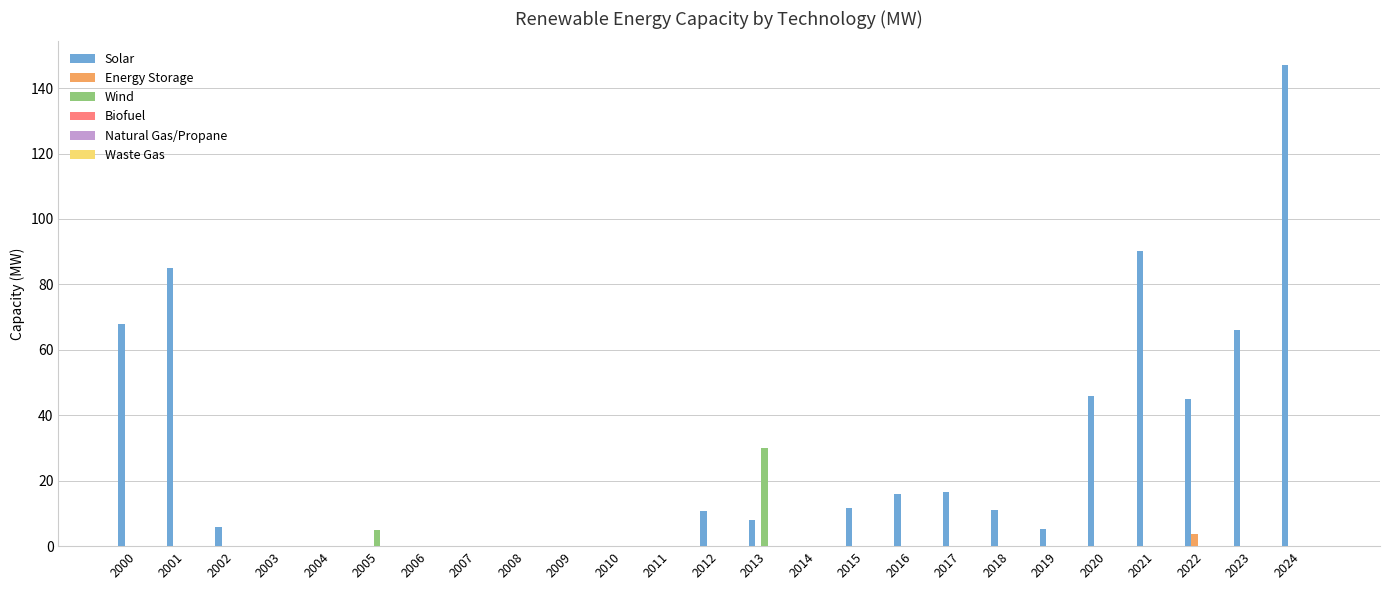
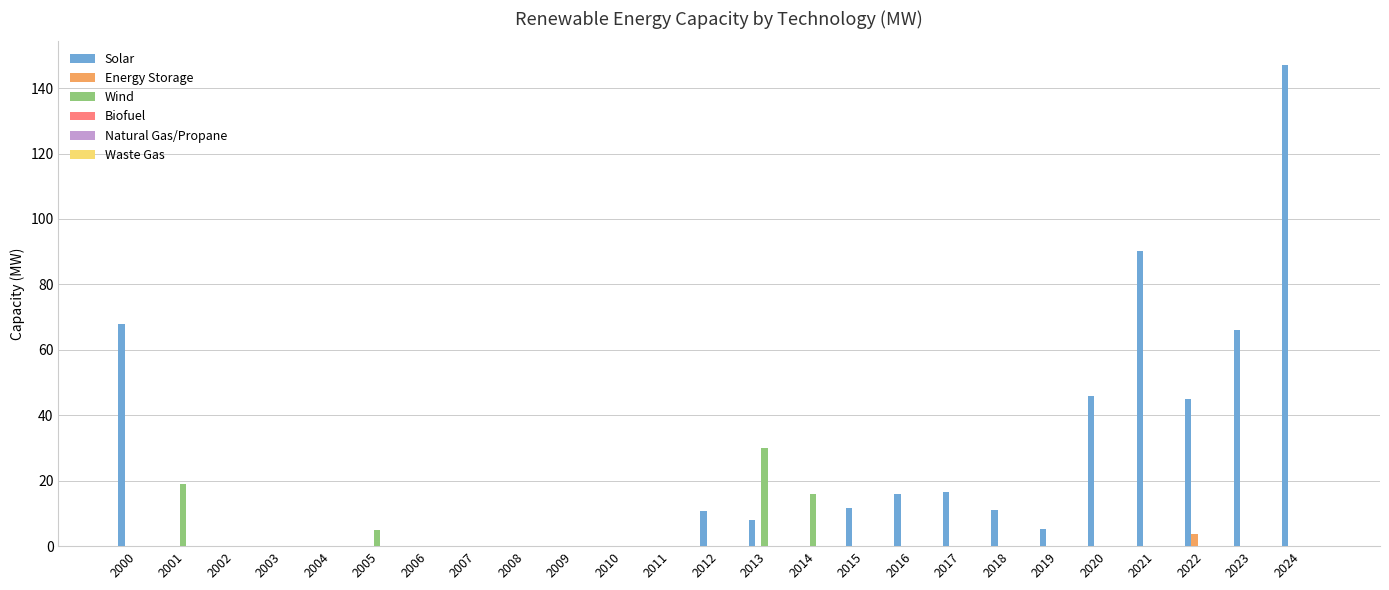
  {
    "Solar": {
      "2000": 68,
-     "2001": 85,
-     "2002": 6,
+     "2001": 0,
+     "2002": 0,
      "2003": 0,
      "2004": 0,
      "2005": 0,
      "2006": 0,
      "2007": 0,
      "2008": 0,
      "2009": 0,
      "2010": 0,
      "2011": 0,
      "2012": 11,
      "2013": 8,
      "2014": 0,
      "2015": 12,
      "2016": 16,
      "2017": 16,
      "2018": 11,
      "2019": 5,
      "2020": 46,
      "2021": 90,
      "2022": 45,
      "2023": 66,
      "2024": 147
    },
    "Wind": {
      "2000": 0,
-     "2001": 0,
+     "2001": 19,
      "2002": 0,
      "2003": 0,
      "2004": 0,
      "2005": 5,
      "2006": 0,
      "2007": 0,
      "2008": 0,
      "2009": 0,
      "2010": 0,
      "2011": 0,
      "2012": 0,
      "2013": 30,
-     "2014": 0,
+     "2014": 16,
      "2015": 0,
      "2016": 0,
      "2017": 0,
      "2018": 0,
      "2019": 0,
      "2020": 0,
      "2021": 0,
      "2022": 0,
      "2023": 0,
      "2024": 0
    },
    "Natural Gas/Propane": {
      "2000": 0,
      "2001": 0,
      "2002": 0,
      "2003": 0,
      "2004": 0,
      "2005": 0,
      "2006": 0,
      "2007": 0,
      "2008": 0,
      "2009": 0,
      "2010": 0,
      "2011": 0,
      "2012": 0,
      "2013": 0,
      "2014": 0,
      "2015": 0,
      "2016": 0,
      "2017": 0,
      "2018": 0,
      "2019": 0,
      "2020": 0,
      "2021": 0,
      "2022": 0,
      "2023": 0,
      "2024": 0
    }
  }
